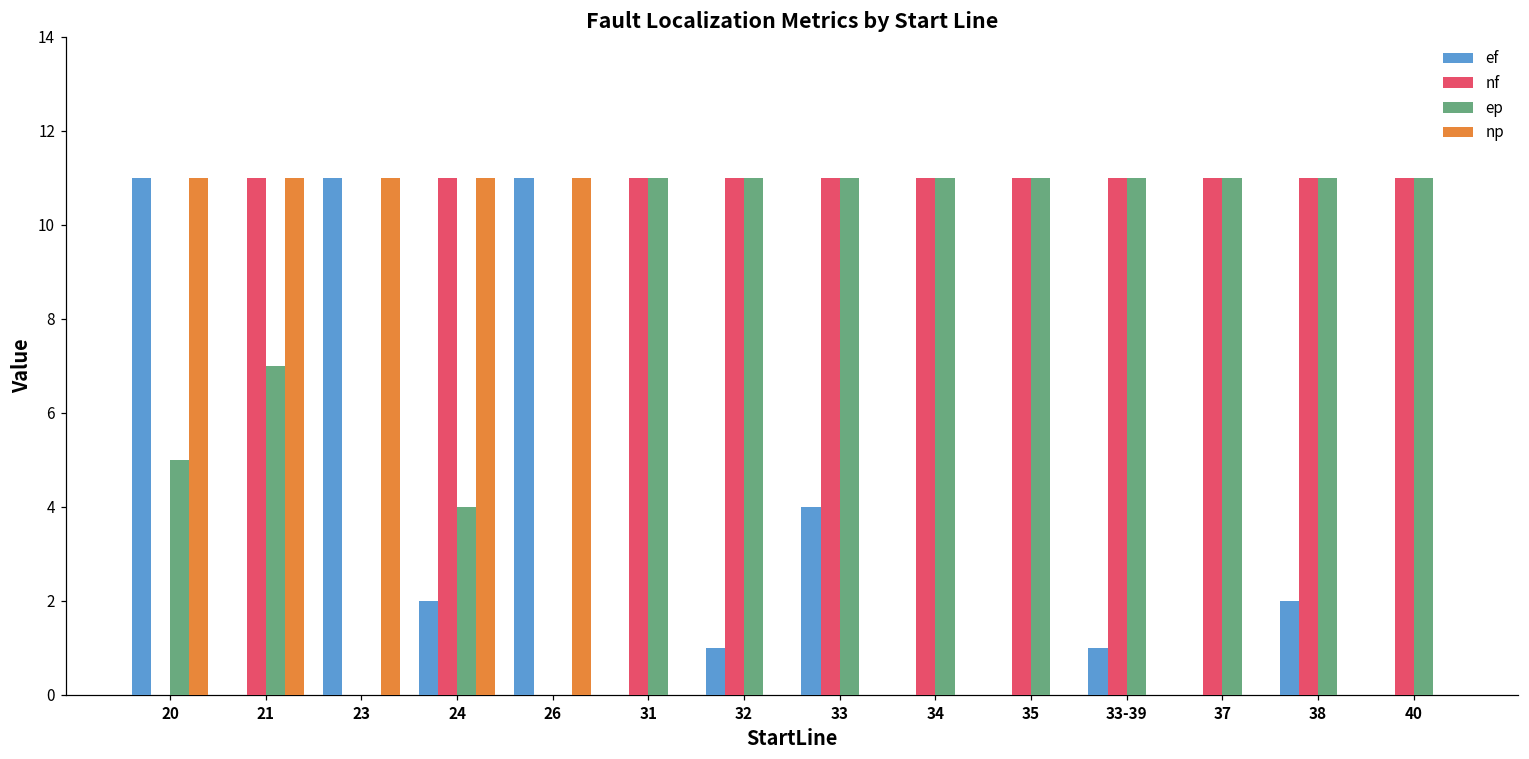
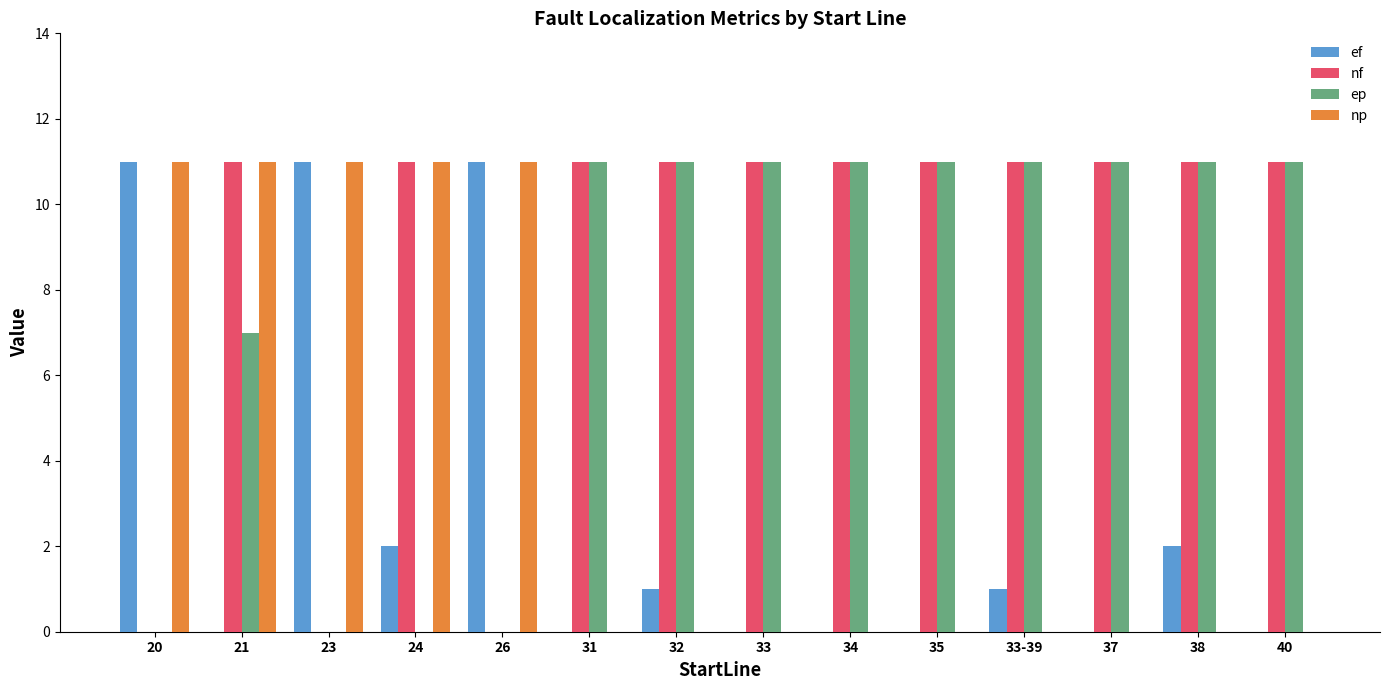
  {
    "ef": {
      "20": 11,
      "21": 0,
      "23": 11,
      "24": 2,
      "26": 11,
      "31": 0,
      "32": 1,
-     "33": 4,
+     "33": 0,
      "34": 0,
      "35": 0,
      "33-39": 1,
      "37": 0,
      "38": 2,
      "40": 0
    },
    "nf": {
      "20": 0,
      "21": 11,
      "23": 0,
      "24": 11,
      "26": 0,
      "31": 11,
      "32": 11,
      "33": 11,
      "34": 11,
      "35": 11,
      "33-39": 11,
      "37": 11,
      "38": 11,
      "40": 11
    },
    "ep": {
-     "20": 5,
+     "20": 0,
      "21": 7,
      "23": 0,
-     "24": 4,
+     "24": 0,
      "26": 0,
      "31": 11,
      "32": 11,
      "33": 11,
      "34": 11,
      "35": 11,
      "33-39": 11,
      "37": 11,
      "38": 11,
      "40": 11
    },
    "np": {
      "20": 11,
      "21": 11,
      "23": 11,
      "24": 11,
      "26": 11,
      "31": 0,
      "32": 0,
      "33": 0,
      "34": 0,
      "35": 0,
      "33-39": 0,
      "37": 0,
      "38": 0,
      "40": 0
    }
  }
